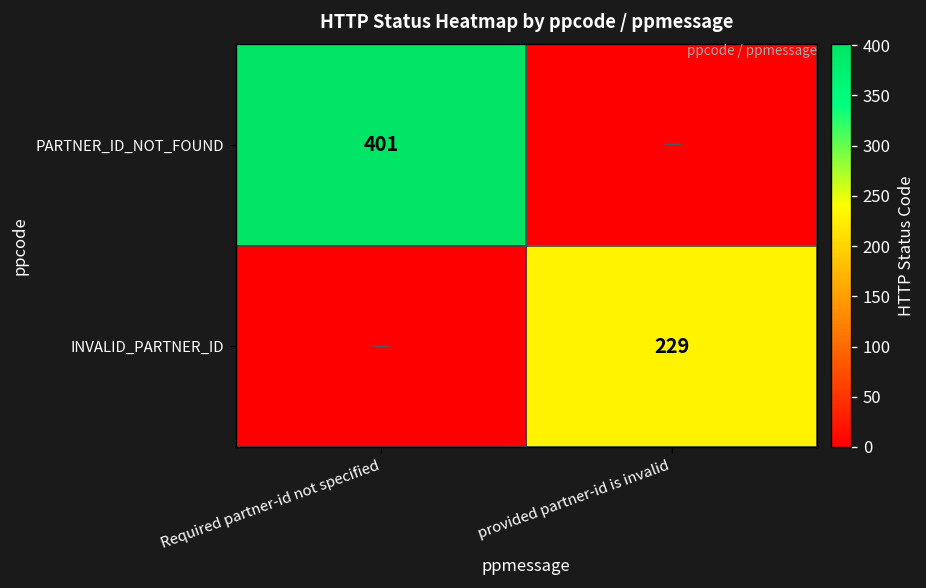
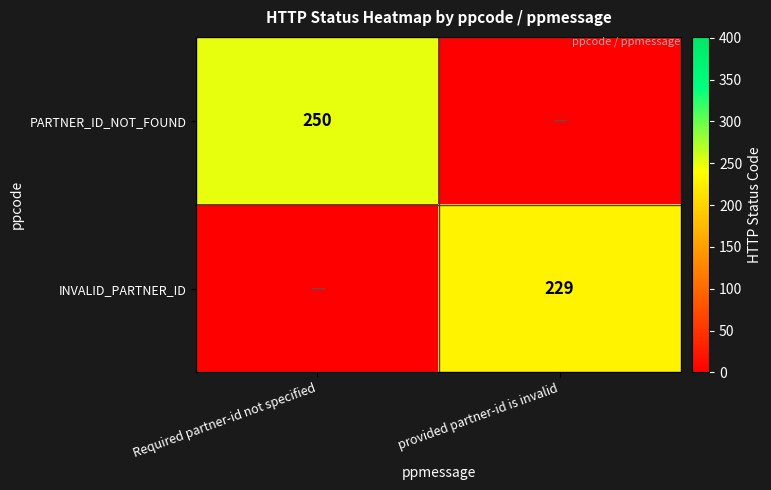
  {
    "PARTNER_ID_NOT_FOUND": {
-     "Required partner-id not specified": 401
+     "Required partner-id not specified": 250
    },
    "INVALID_PARTNER_ID": {
      "provided partner-id is invalid": 229
    }
  }
